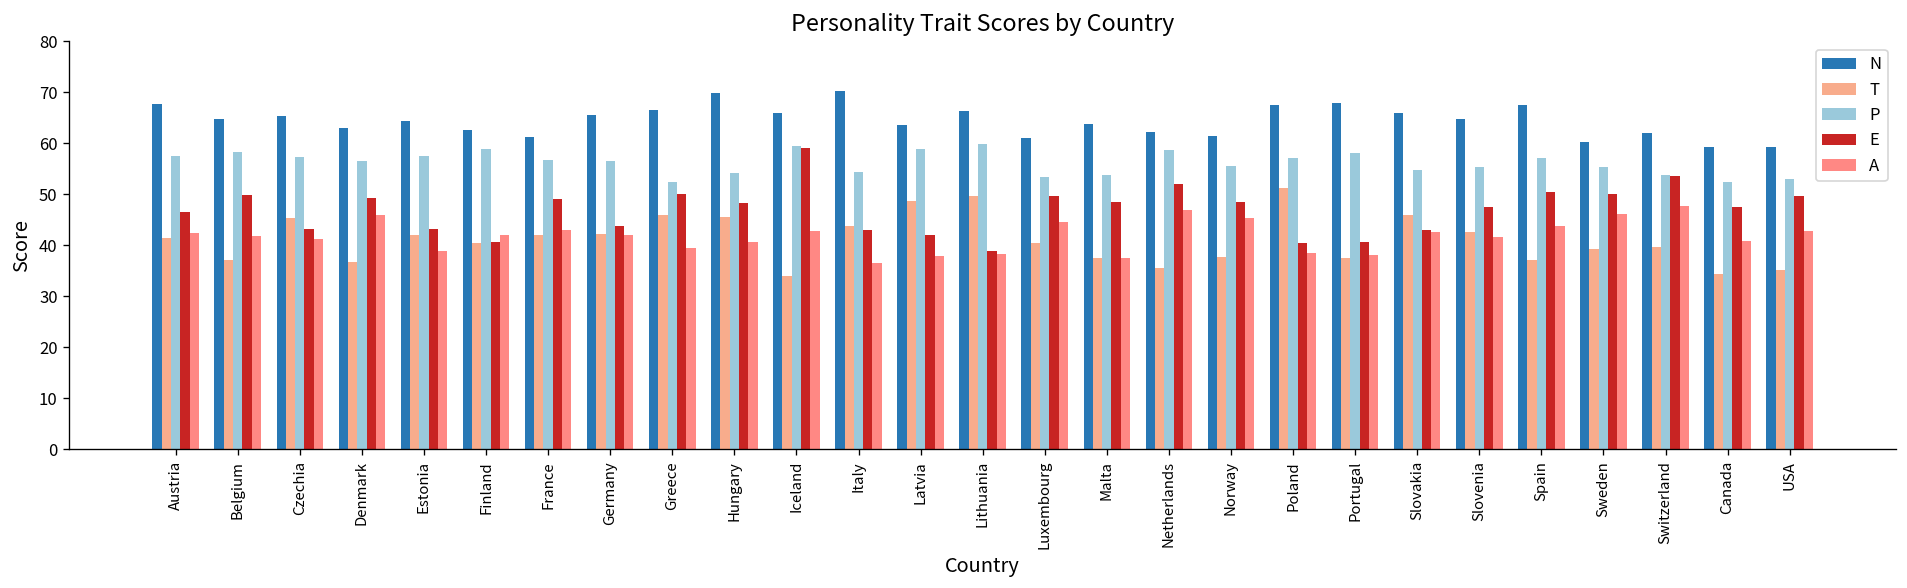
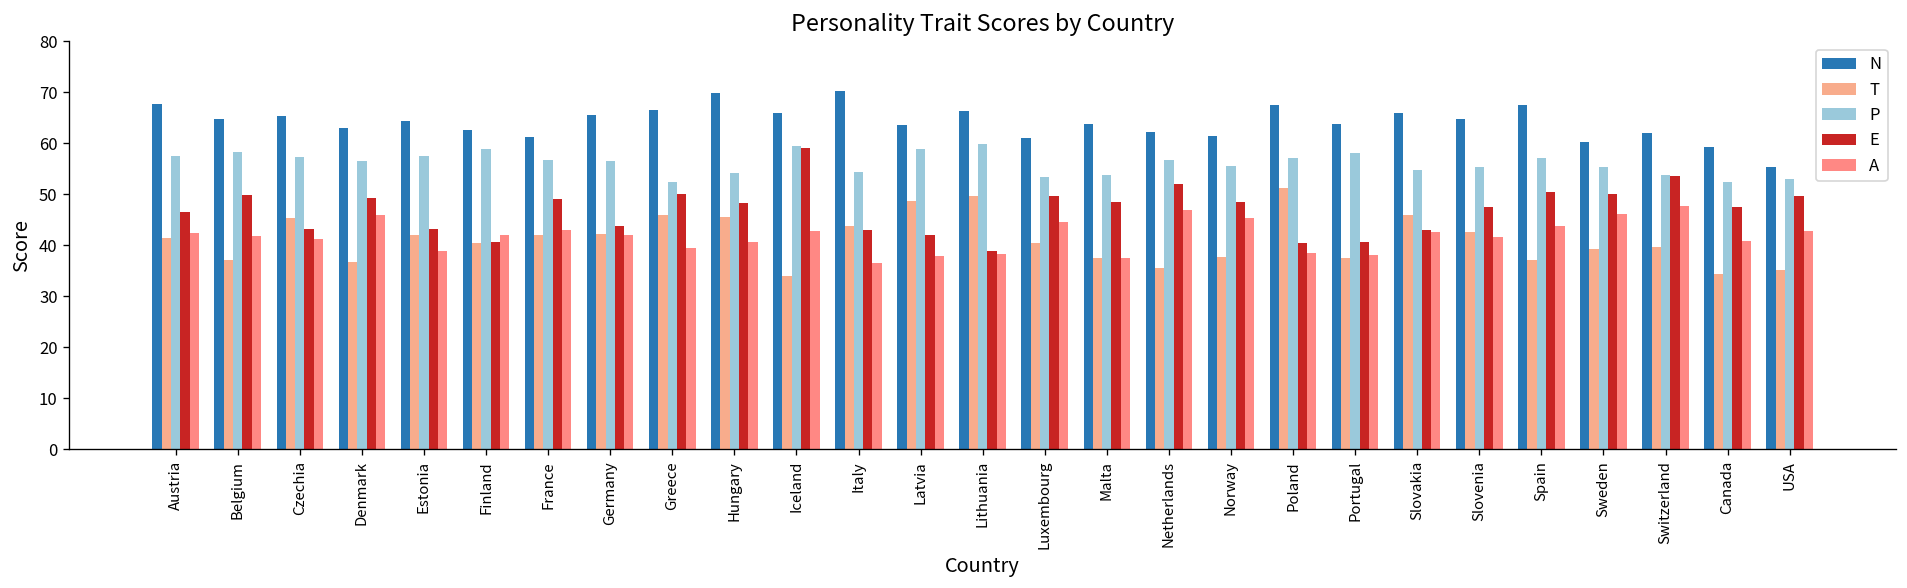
  {
    "N": {
      "Austria": 68,
      "Belgium": 65,
      "Czechia": 65,
      "Denmark": 63,
      "Estonia": 64,
      "Finland": 63,
      "France": 61,
      "Germany": 66,
      "Greece": 66,
      "Hungary": 70,
      "Iceland": 66,
      "Italy": 70,
      "Latvia": 64,
      "Lithuania": 66,
      "Luxembourg": 61,
      "Malta": 64,
      "Netherlands": 62,
      "Norway": 61,
      "Poland": 67,
-     "Portugal": 68,
+     "Portugal": 64,
      "Slovakia": 66,
      "Slovenia": 65,
      "Spain": 67,
      "Sweden": 60,
      "Switzerland": 62,
      "Canada": 59,
-     "USA": 59
+     "USA": 55
    },
    "P": {
      "Austria": 58,
      "Belgium": 58,
      "Czechia": 57,
      "Denmark": 56,
      "Estonia": 57,
      "Finland": 59,
      "France": 57,
      "Germany": 56,
      "Greece": 52,
      "Hungary": 54,
      "Iceland": 60,
      "Italy": 54,
      "Latvia": 59,
      "Lithuania": 60,
      "Luxembourg": 53,
      "Malta": 54,
-     "Netherlands": 59,
+     "Netherlands": 57,
      "Norway": 56,
      "Poland": 57,
      "Portugal": 58,
      "Slovakia": 55,
      "Slovenia": 55,
      "Spain": 57,
      "Sweden": 55,
      "Switzerland": 54,
      "Canada": 52,
      "USA": 53
    },
    "E": {
      "Austria": 47,
      "Belgium": 50,
      "Czechia": 43,
      "Denmark": 49,
      "Estonia": 43,
      "Finland": 41,
      "France": 49,
      "Germany": 44,
      "Greece": 50,
      "Hungary": 48,
      "Iceland": 59,
      "Italy": 43,
      "Latvia": 42,
      "Lithuania": 39,
      "Luxembourg": 50,
      "Malta": 48,
      "Netherlands": 52,
      "Norway": 48,
      "Poland": 40,
      "Portugal": 41,
      "Slovakia": 43,
      "Slovenia": 48,
      "Spain": 50,
      "Sweden": 50,
      "Switzerland": 54,
      "Canada": 48,
      "USA": 50
    }
  }
